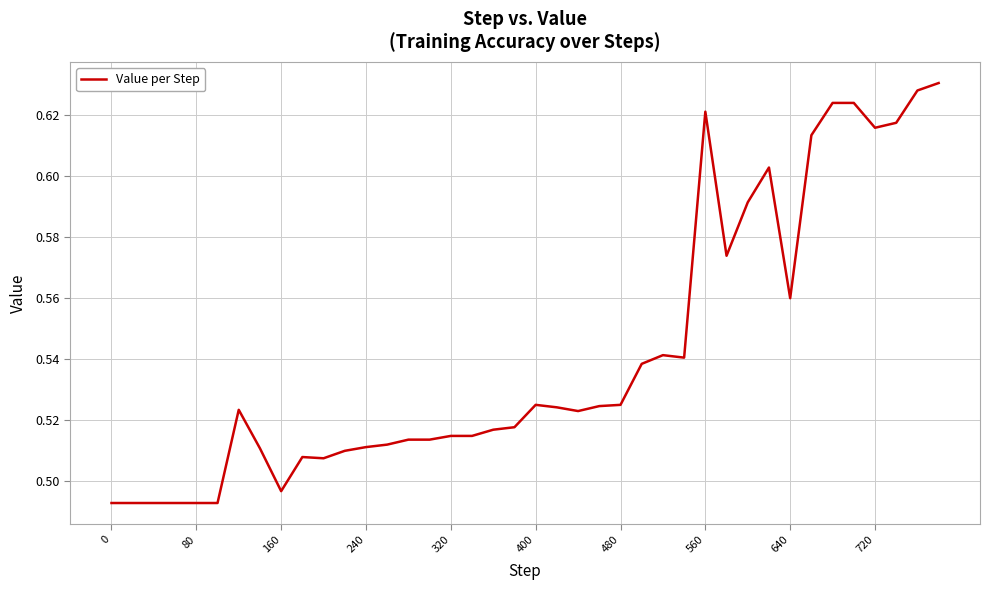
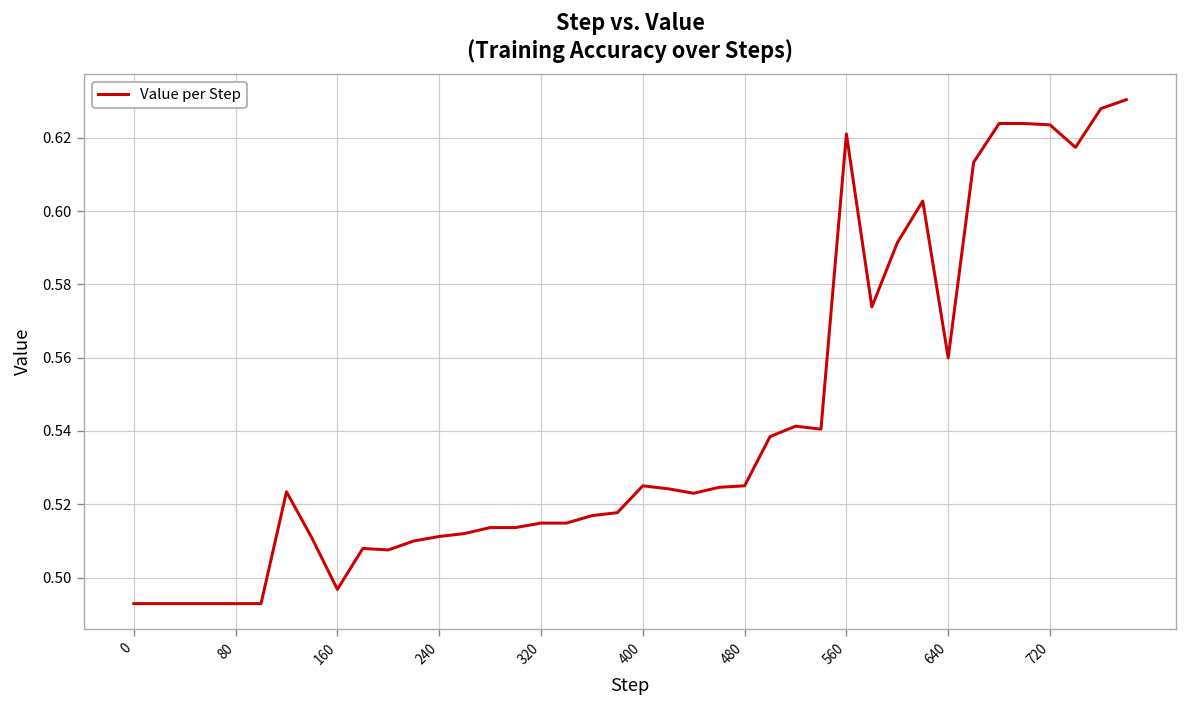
  {
    "0": 0.493,
    "80": 0.493,
    "160": 0.497,
    "240": 0.511,
    "320": 0.515,
    "400": 0.525,
    "480": 0.525,
    "560": 0.621,
    "640": 0.560,
-   "720": 0.616
+   "720": 0.624
  }
